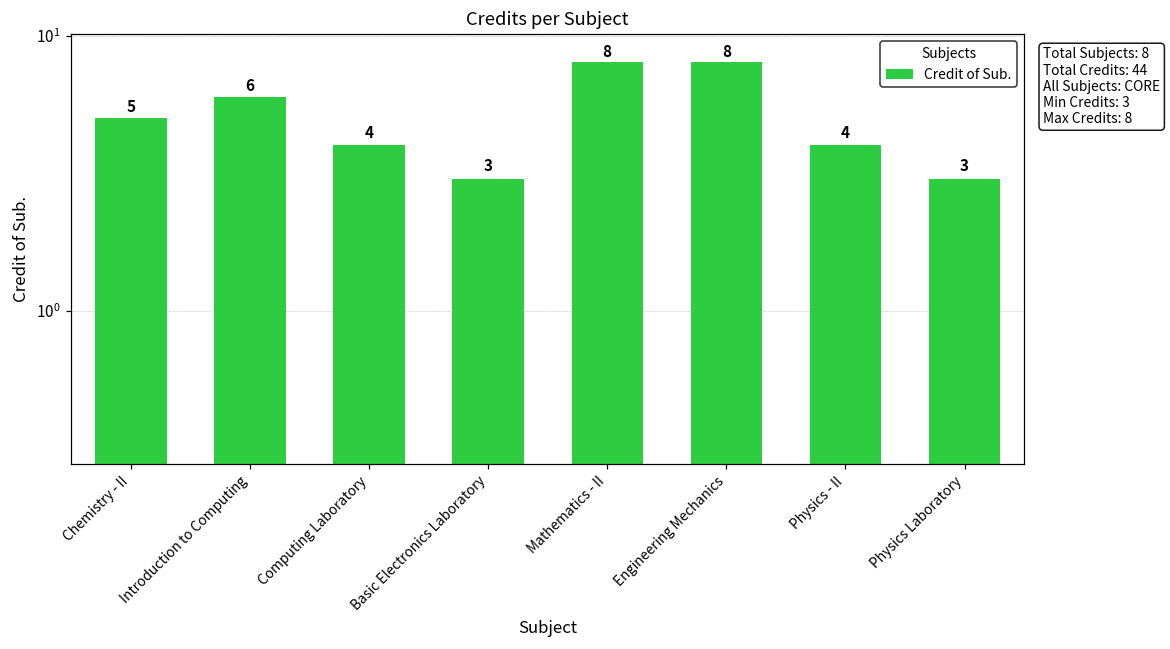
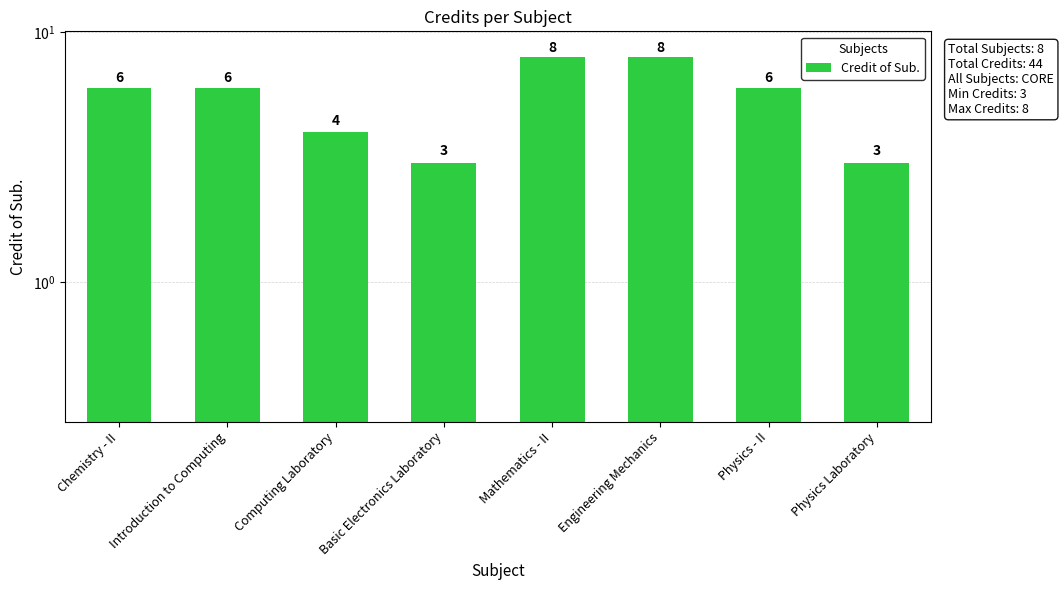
  {
-   "Chemistry - II": 5,
+   "Chemistry - II": 6,
    "Introduction to Computing": 6,
    "Computing Laboratory": 4,
    "Basic Electronics Laboratory": 3,
    "Mathematics - II": 8,
    "Engineering Mechanics": 8,
-   "Physics - II": 4,
+   "Physics - II": 6,
    "Physics Laboratory": 3
  }
